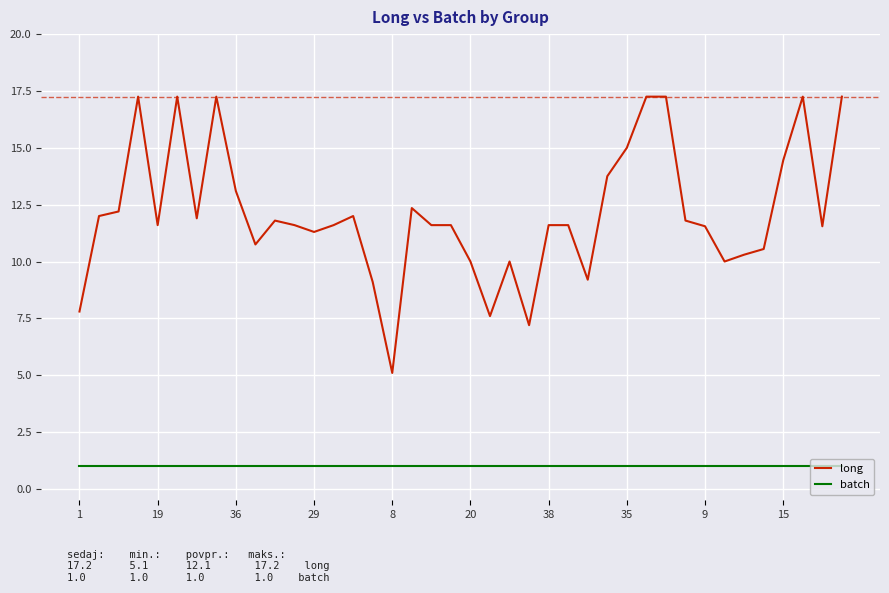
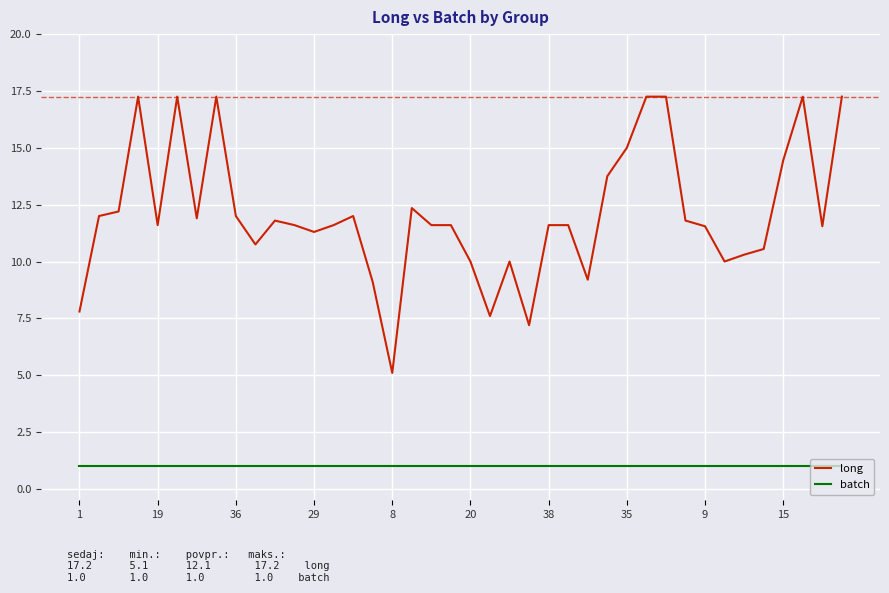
  {
    "long": {
-     "36": 13.1,
+     "36": 12.0,
      "8": 5.1,
      "20": 10.0
    },
    "batch": {
      "36": 1.0,
      "8": 1.0,
      "20": 1.0
    }
  }
